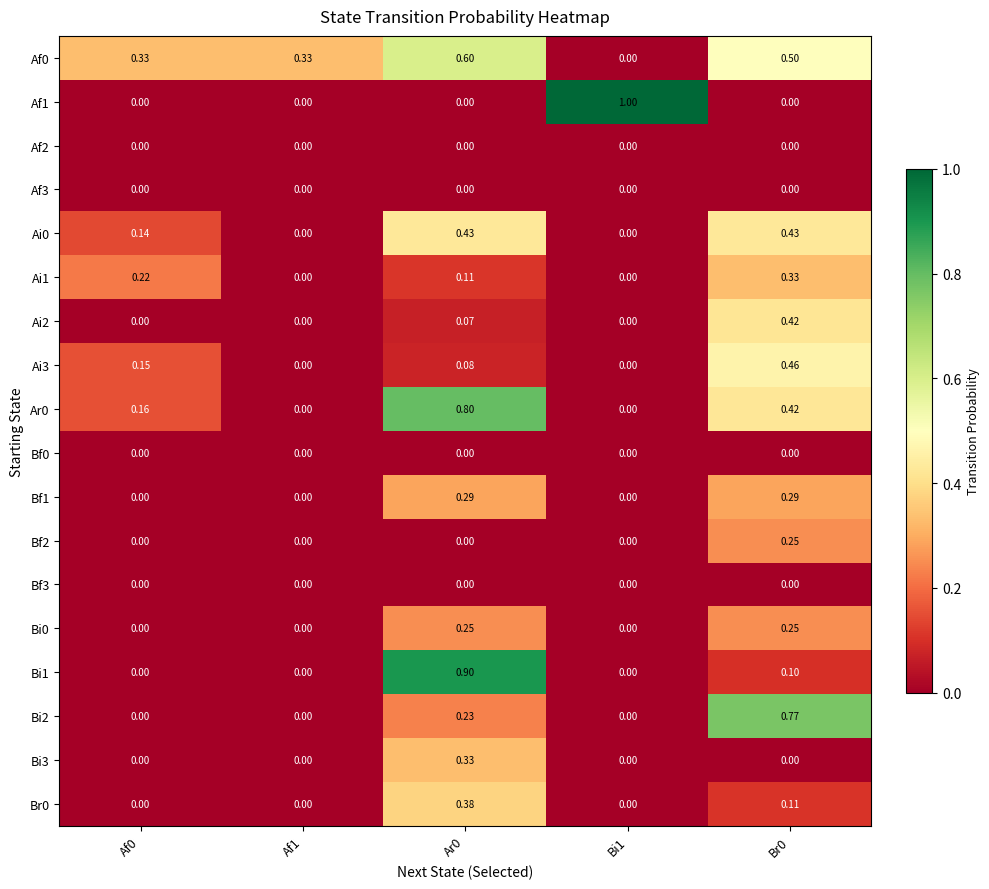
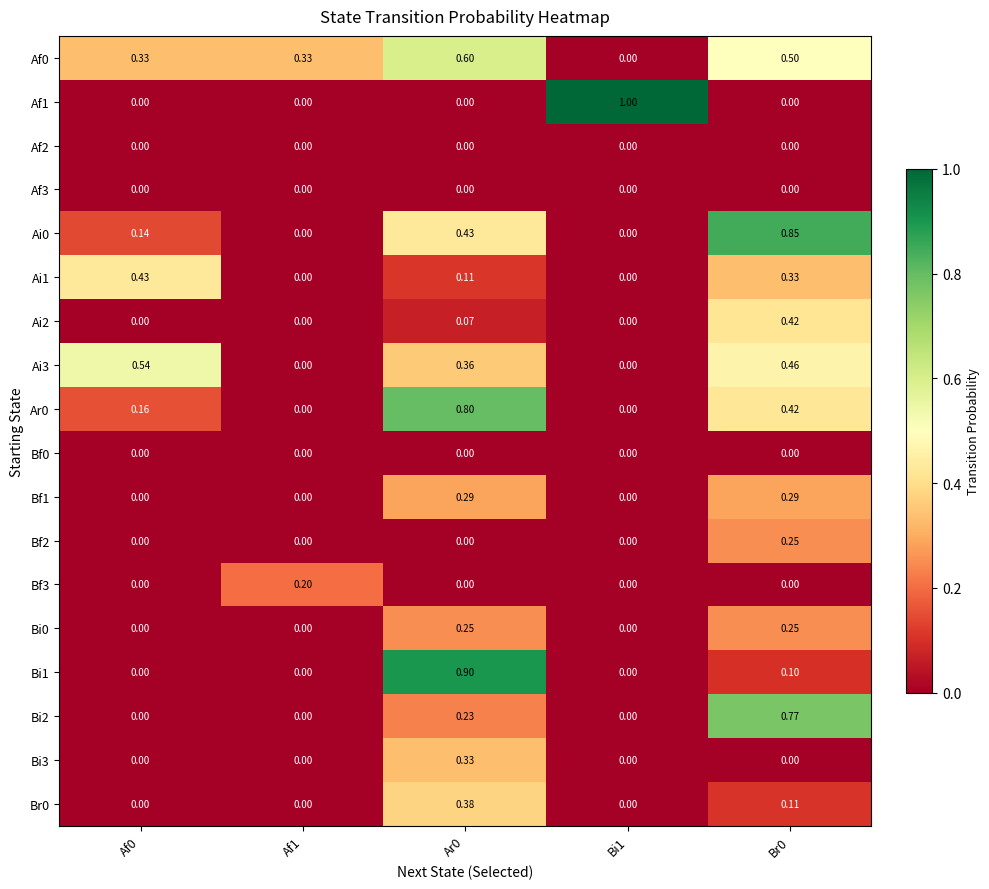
  {
    "Af0": {
      "Af0": 0.33,
      "Af1": 0.33,
      "Ar0": 0.60,
      "Bi1": 0.00,
      "Br0": 0.50
    },
    "Af1": {
      "Af0": 0.00,
      "Af1": 0.00,
      "Ar0": 0.00,
      "Bi1": 1.00,
      "Br0": 0.00
    },
    "Af2": {
      "Af0": 0.00,
      "Af1": 0.00,
      "Ar0": 0.00,
      "Bi1": 0.00,
      "Br0": 0.00
    },
    "Af3": {
      "Af0": 0.00,
      "Af1": 0.00,
      "Ar0": 0.00,
      "Bi1": 0.00,
      "Br0": 0.00
    },
    "Ai0": {
      "Af0": 0.14,
      "Af1": 0.00,
      "Ar0": 0.43,
      "Bi1": 0.00,
-     "Br0": 0.43
+     "Br0": 0.85
    },
    "Ai1": {
-     "Af0": 0.22,
+     "Af0": 0.43,
      "Af1": 0.00,
      "Ar0": 0.11,
      "Bi1": 0.00,
      "Br0": 0.33
    },
    "Ai2": {
      "Af0": 0.00,
      "Af1": 0.00,
      "Ar0": 0.07,
      "Bi1": 0.00,
      "Br0": 0.42
    },
    "Ai3": {
-     "Af0": 0.15,
+     "Af0": 0.54,
      "Af1": 0.00,
-     "Ar0": 0.08,
+     "Ar0": 0.36,
      "Bi1": 0.00,
      "Br0": 0.46
    },
    "Ar0": {
      "Af0": 0.16,
      "Af1": 0.00,
      "Ar0": 0.80,
      "Bi1": 0.00,
      "Br0": 0.42
    },
    "Bf0": {
      "Af0": 0.00,
      "Af1": 0.00,
      "Ar0": 0.00,
      "Bi1": 0.00,
      "Br0": 0.00
    },
    "Bf1": {
      "Af0": 0.00,
      "Af1": 0.00,
      "Ar0": 0.29,
      "Bi1": 0.00,
      "Br0": 0.29
    },
    "Bf2": {
      "Af0": 0.00,
      "Af1": 0.00,
      "Ar0": 0.00,
      "Bi1": 0.00,
      "Br0": 0.25
    },
    "Bf3": {
      "Af0": 0.00,
-     "Af1": 0.00,
+     "Af1": 0.20,
      "Ar0": 0.00,
      "Bi1": 0.00,
      "Br0": 0.00
    },
    "Bi0": {
      "Af0": 0.00,
      "Af1": 0.00,
      "Ar0": 0.25,
      "Bi1": 0.00,
      "Br0": 0.25
    },
    "Bi1": {
      "Af0": 0.00,
      "Af1": 0.00,
      "Ar0": 0.90,
      "Bi1": 0.00,
      "Br0": 0.10
    },
    "Bi2": {
      "Af0": 0.00,
      "Af1": 0.00,
      "Ar0": 0.23,
      "Bi1": 0.00,
      "Br0": 0.77
    },
    "Bi3": {
      "Af0": 0.00,
      "Af1": 0.00,
      "Ar0": 0.33,
      "Bi1": 0.00,
      "Br0": 0.00
    },
    "Br0": {
      "Af0": 0.00,
      "Af1": 0.00,
      "Ar0": 0.38,
      "Bi1": 0.00,
      "Br0": 0.11
    }
  }
